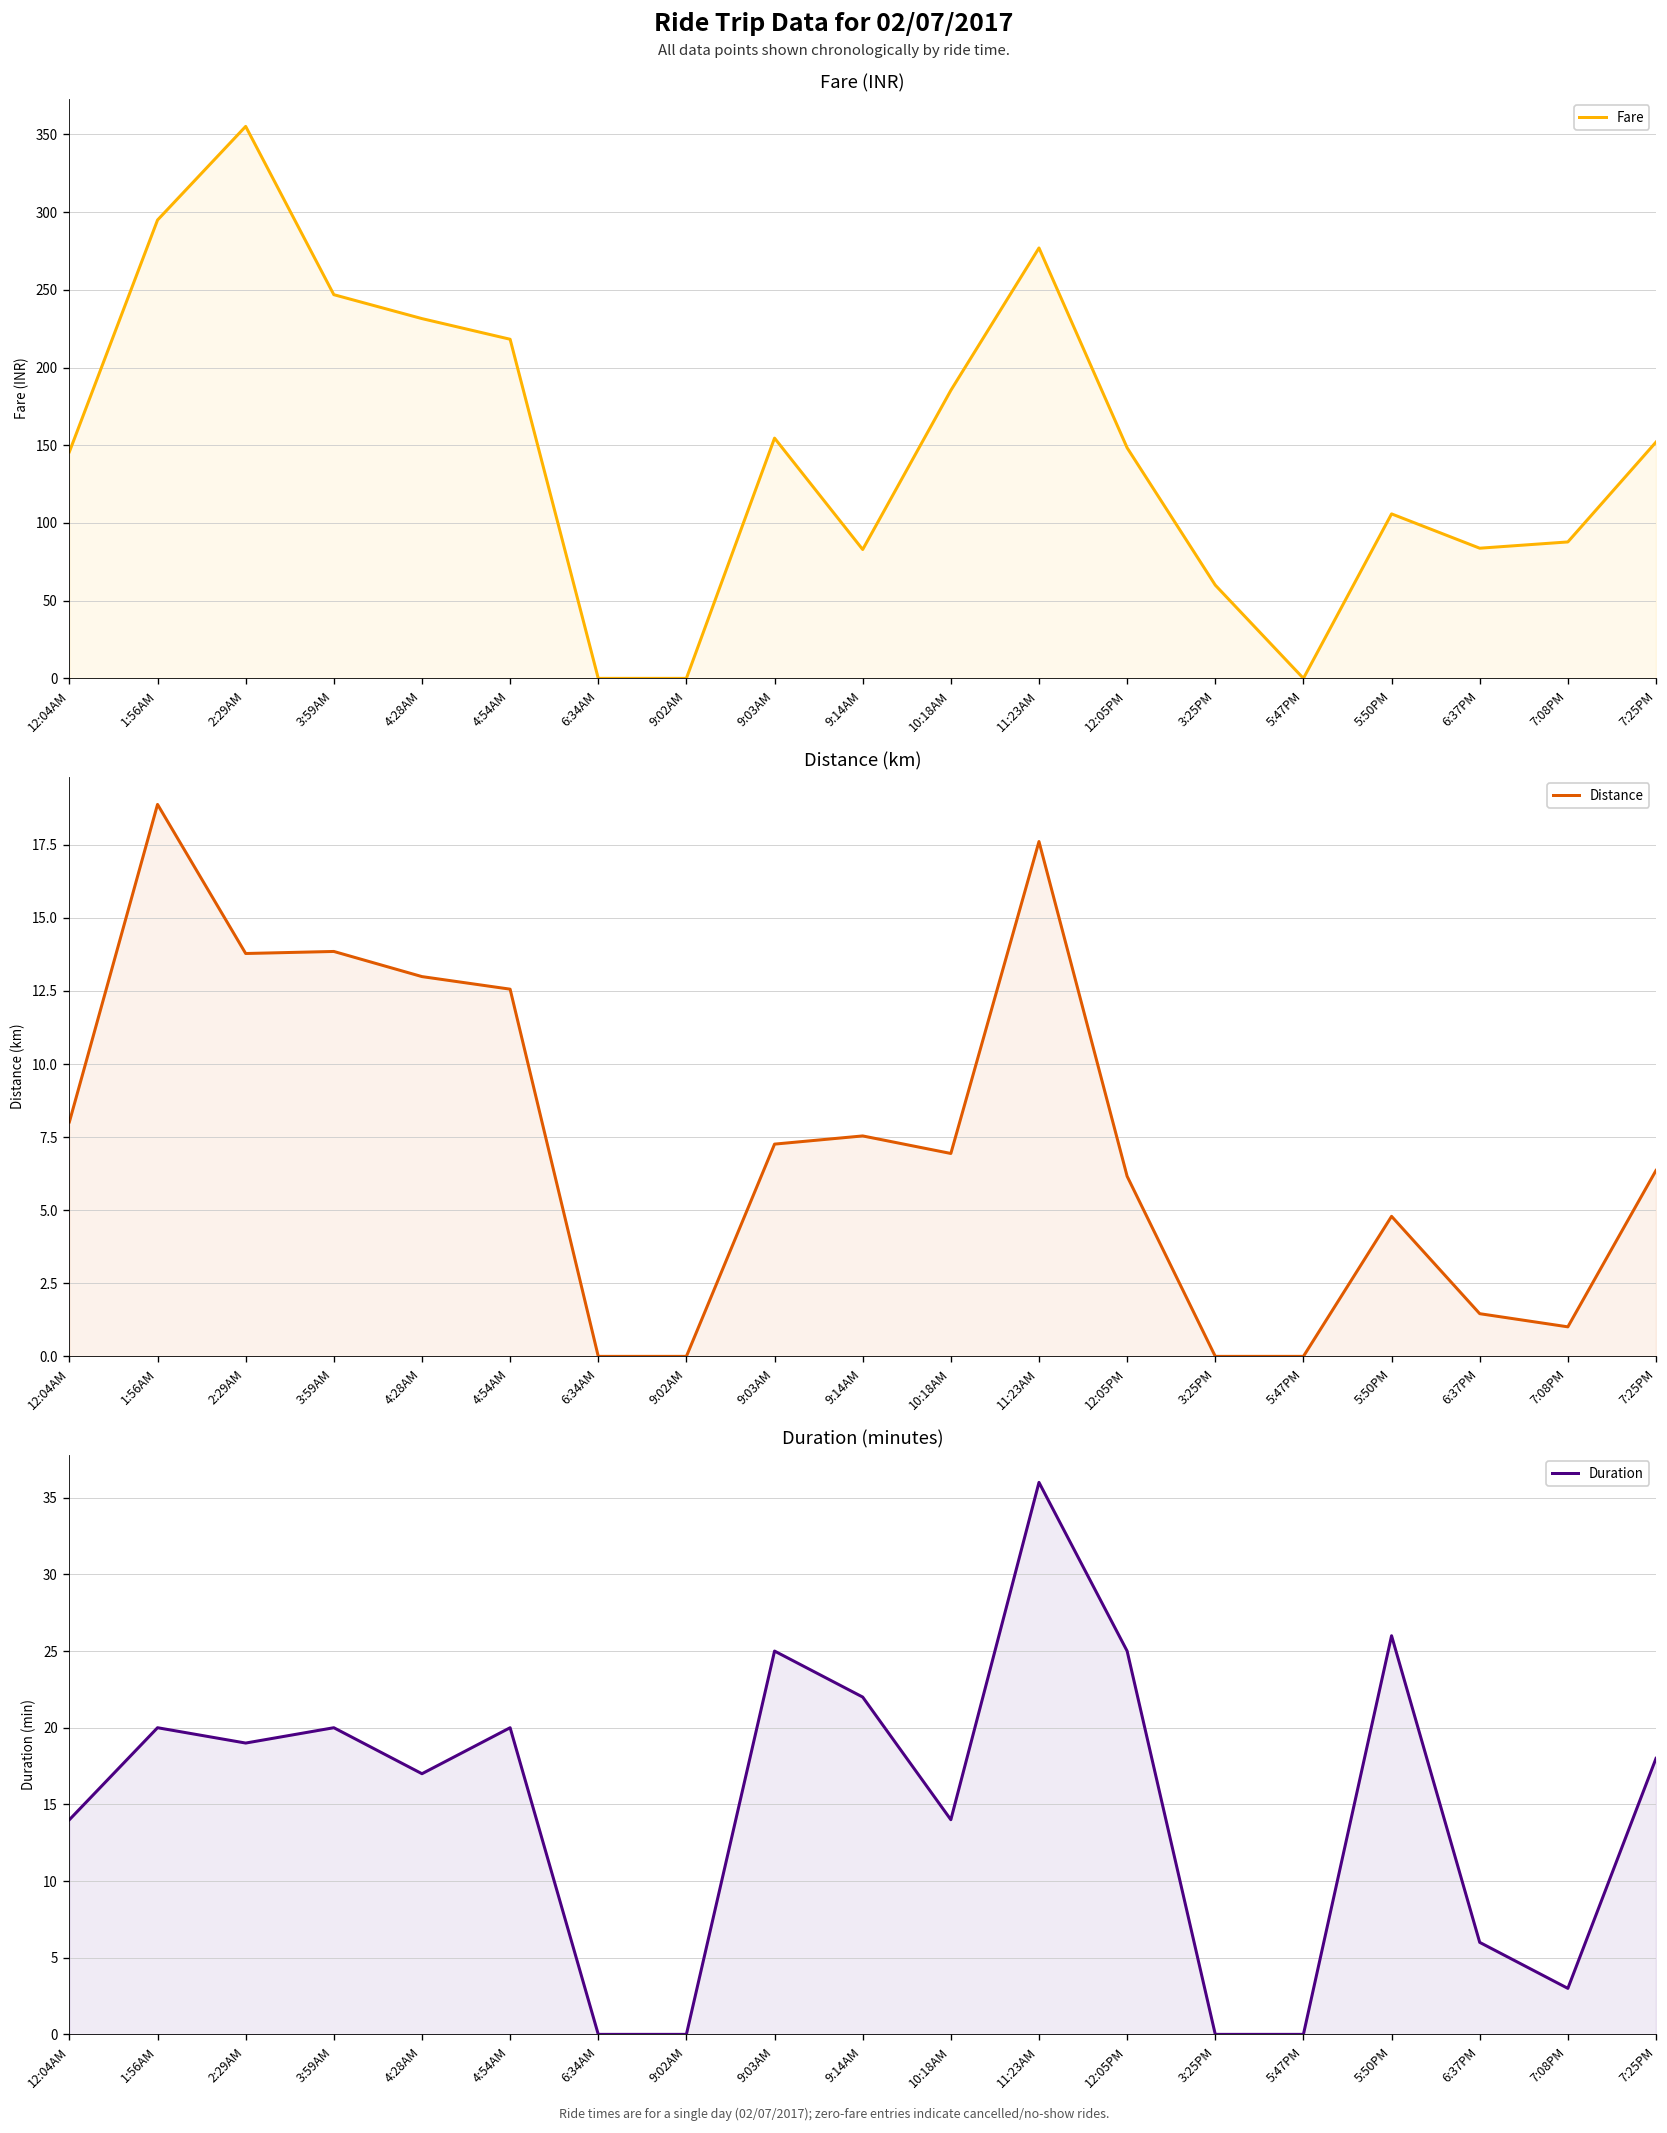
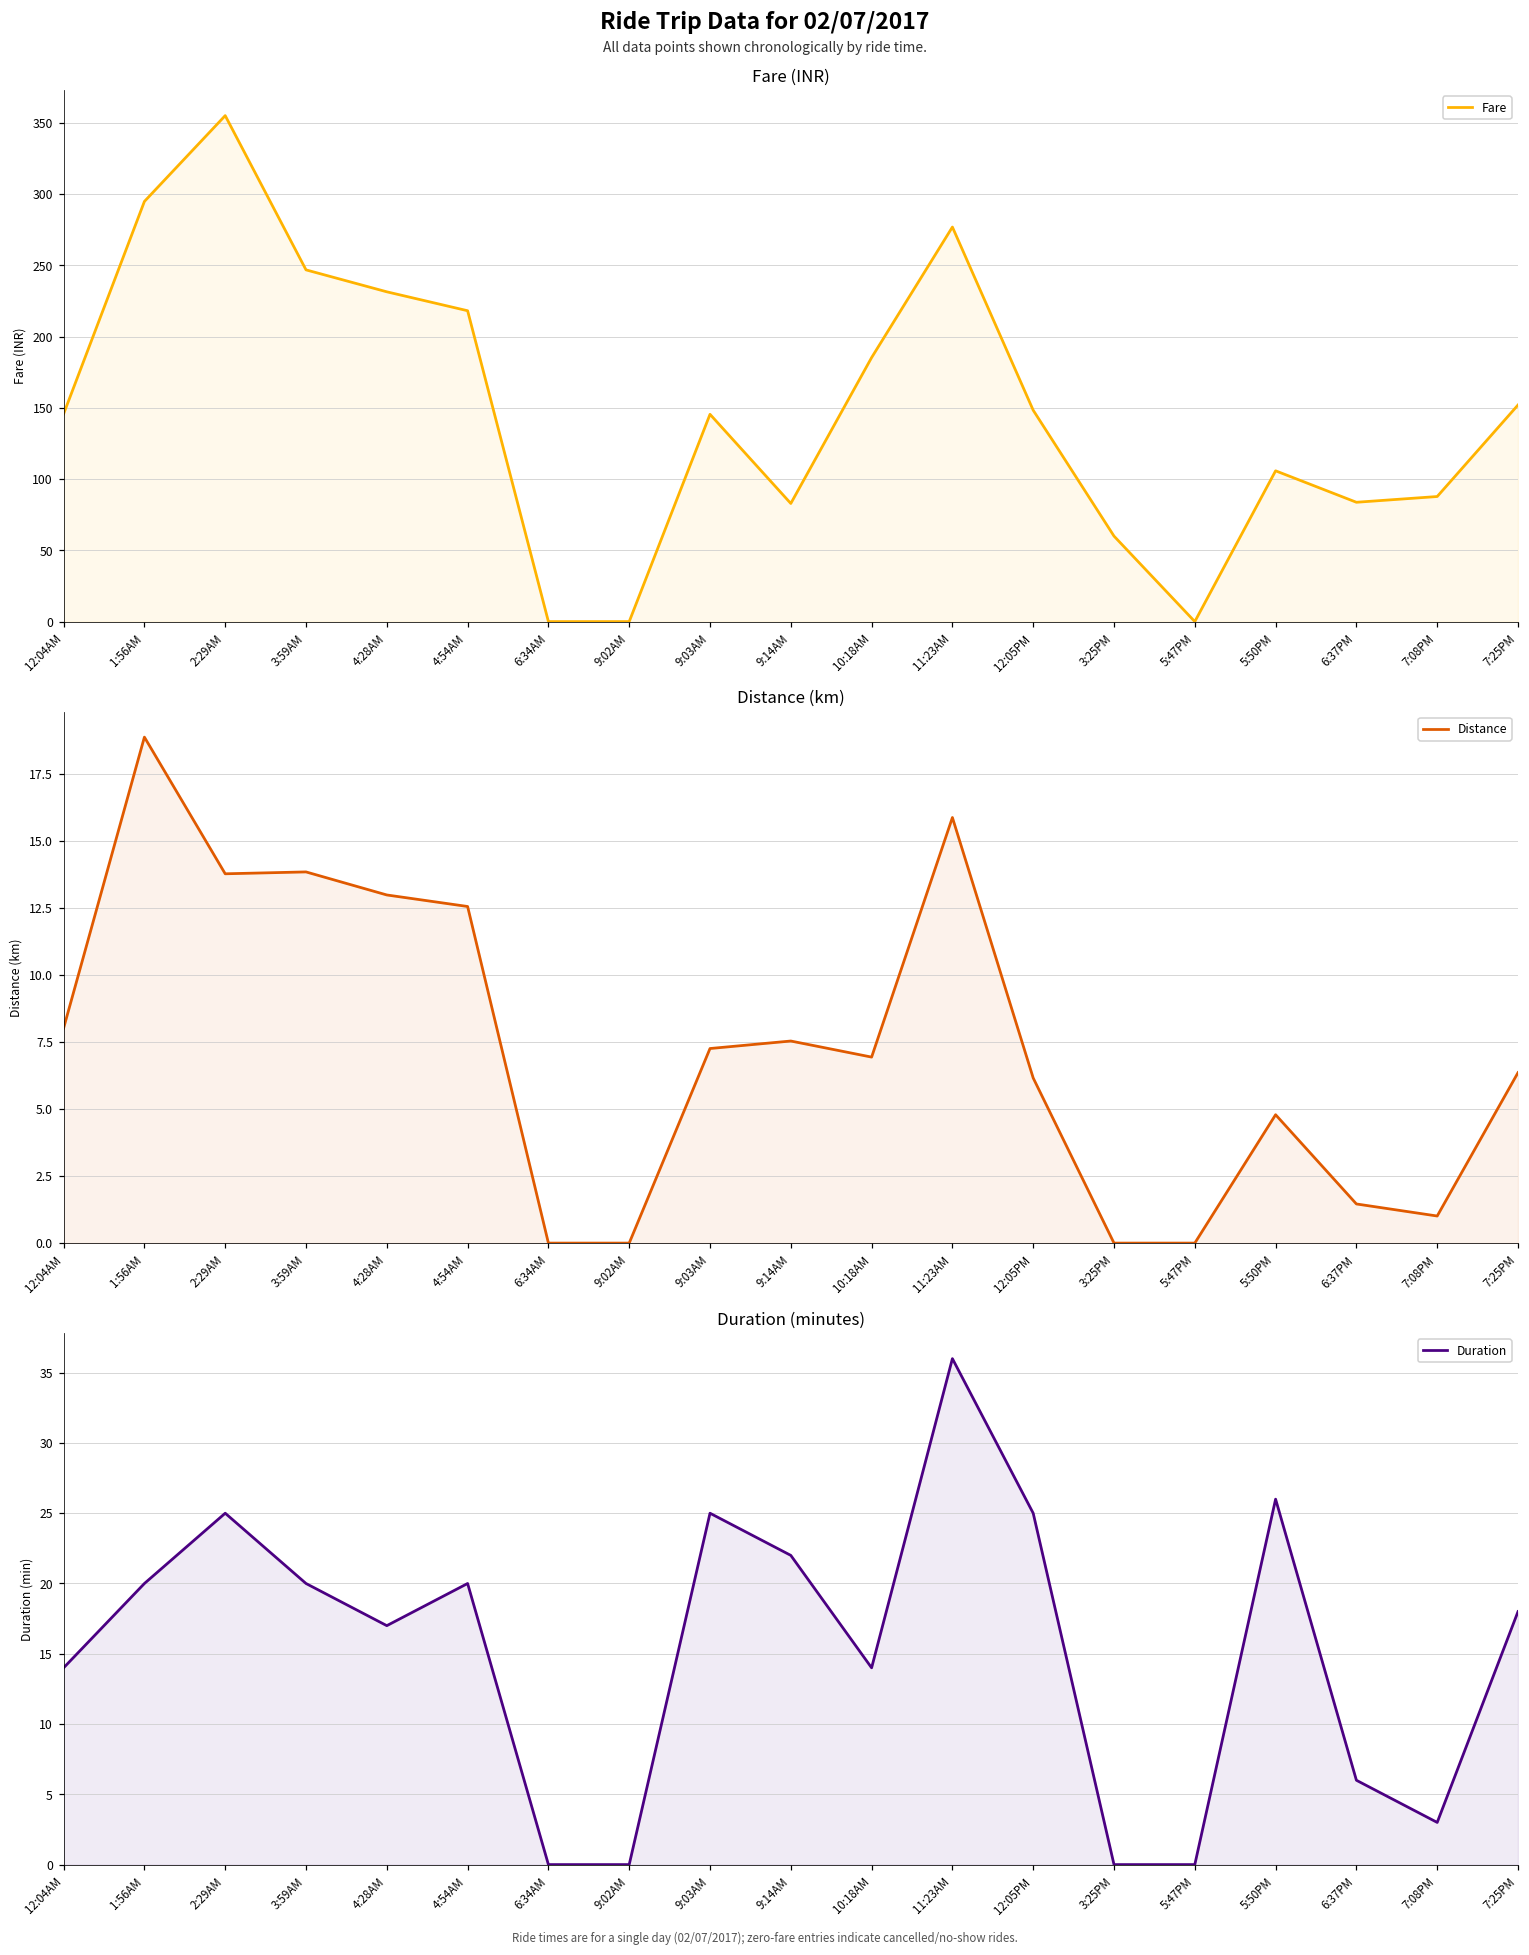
  {
    "Fare (INR)": {
      "12:04AM": 146,
      "1:56AM": 295,
      "2:29AM": 355,
      "3:59AM": 247,
      "4:28AM": 231,
      "4:54AM": 218,
      "6:34AM": 0,
      "9:02AM": 0,
-     "9:03AM": 155,
+     "9:03AM": 145,
      "9:14AM": 83,
      "10:18AM": 185,
      "11:23AM": 277,
      "12:05PM": 148,
      "3:25PM": 60,
      "5:47PM": 0,
      "5:50PM": 106,
      "6:37PM": 84,
      "7:08PM": 88,
      "7:25PM": 152
    },
    "Distance (km)": {
      "12:04AM": 8.0,
      "1:56AM": 18.9,
      "2:29AM": 13.8,
      "3:59AM": 13.9,
      "4:28AM": 13.0,
      "4:54AM": 12.6,
      "6:34AM": 0.0,
      "9:02AM": 0.0,
      "9:03AM": 7.3,
      "9:14AM": 7.5,
      "10:18AM": 6.9,
-     "11:23AM": 17.6,
+     "11:23AM": 15.9,
      "12:05PM": 6.2,
      "3:25PM": 0.0,
      "5:47PM": 0.0,
      "5:50PM": 4.8,
      "6:37PM": 1.5,
      "7:08PM": 1.0,
      "7:25PM": 6.4
    },
    "Duration (minutes)": {
      "12:04AM": 14,
      "1:56AM": 20,
-     "2:29AM": 19,
+     "2:29AM": 25,
      "3:59AM": 20,
      "4:28AM": 17,
      "4:54AM": 20,
      "6:34AM": 0,
      "9:02AM": 0,
      "9:03AM": 25,
      "9:14AM": 22,
      "10:18AM": 14,
      "11:23AM": 36,
      "12:05PM": 25,
      "3:25PM": 0,
      "5:47PM": 0,
      "5:50PM": 26,
      "6:37PM": 6,
      "7:08PM": 3,
      "7:25PM": 18
    }
  }
